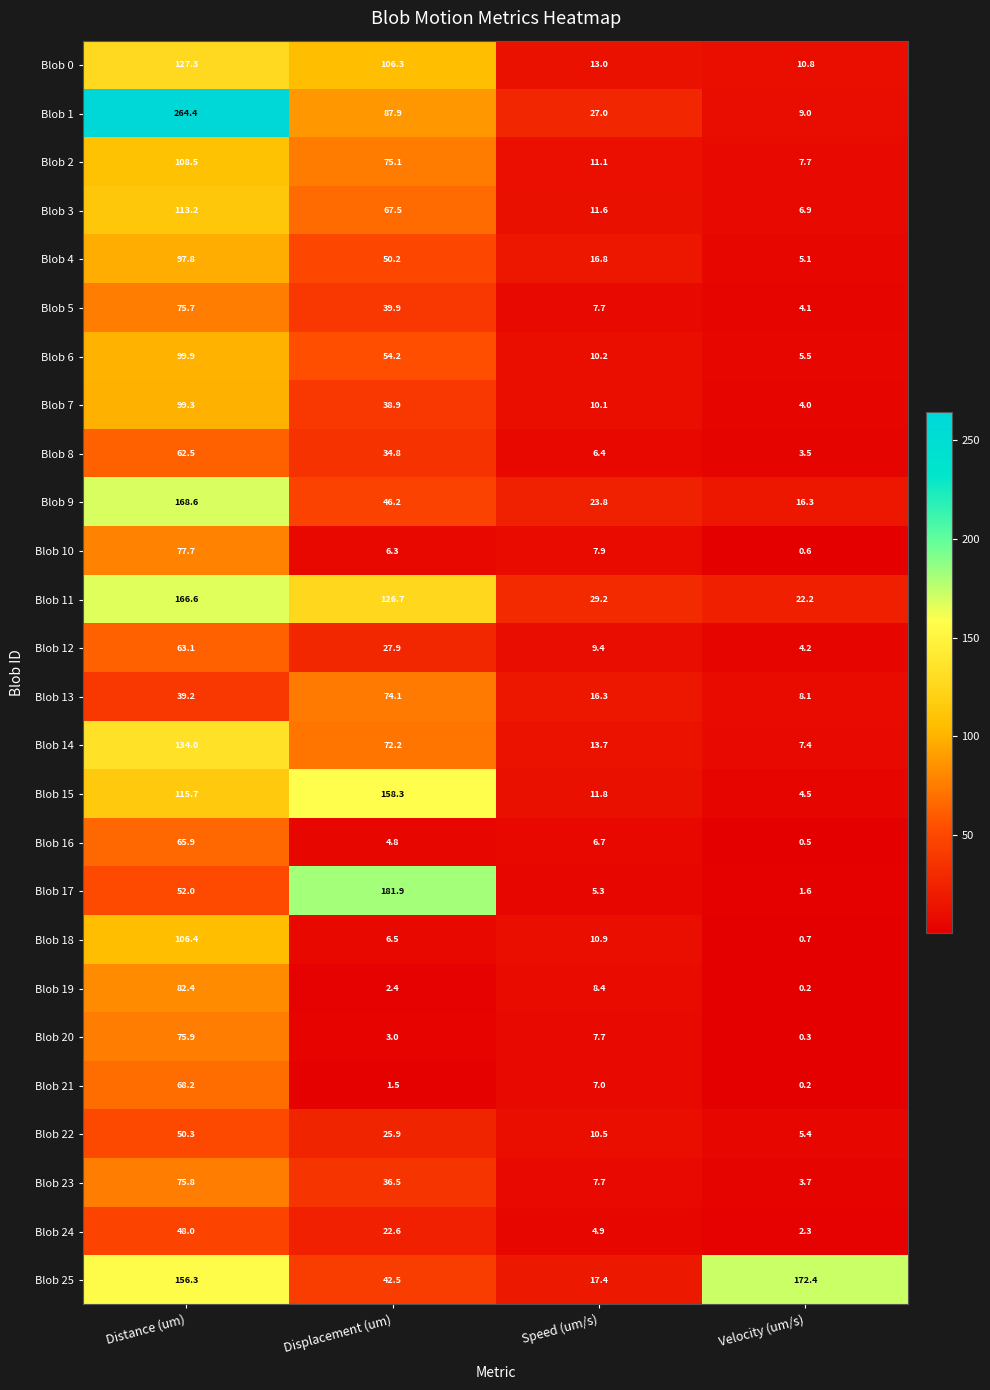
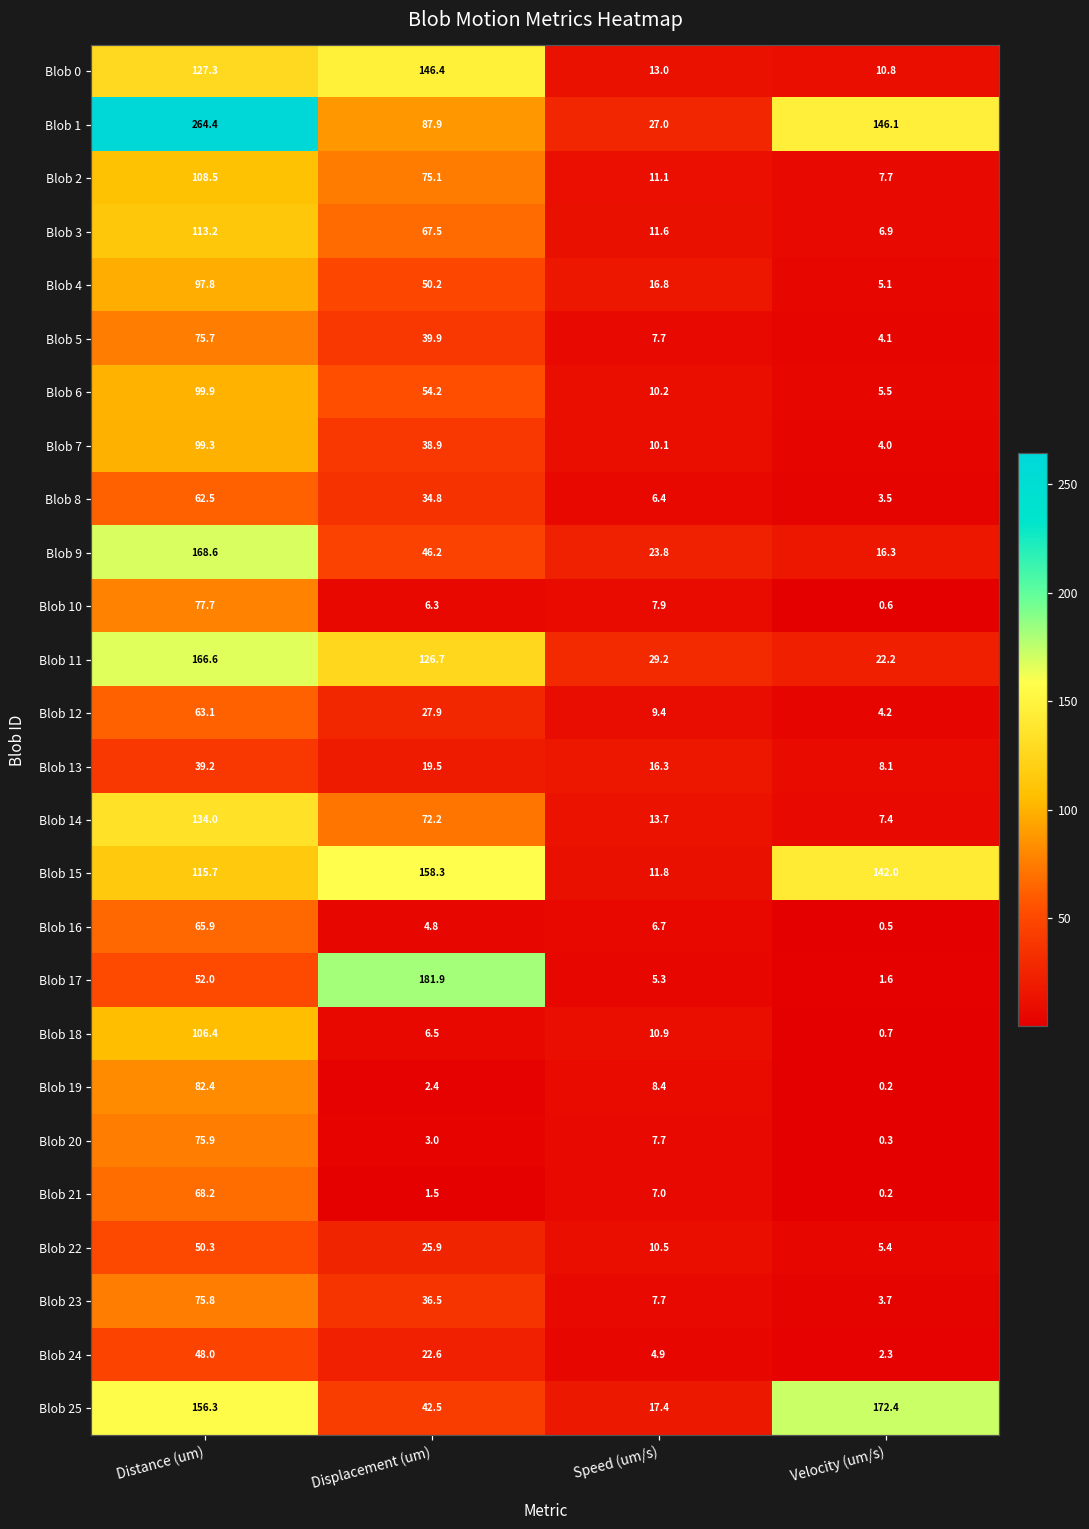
  {
    "Blob 0": {
      "Distance (um)": 127.3,
-     "Displacement (um)": 106.3,
+     "Displacement (um)": 146.4,
      "Speed (um/s)": 13.0,
      "Velocity (um/s)": 10.8
    },
    "Blob 1": {
      "Distance (um)": 264.4,
      "Displacement (um)": 87.9,
      "Speed (um/s)": 27.0,
-     "Velocity (um/s)": 9.0
+     "Velocity (um/s)": 146.1
    },
    "Blob 2": {
      "Distance (um)": 108.5,
      "Displacement (um)": 75.1,
      "Speed (um/s)": 11.1,
      "Velocity (um/s)": 7.7
    },
    "Blob 3": {
      "Distance (um)": 113.2,
      "Displacement (um)": 67.5,
      "Speed (um/s)": 11.6,
      "Velocity (um/s)": 6.9
    },
    "Blob 4": {
      "Distance (um)": 97.8,
      "Displacement (um)": 50.2,
      "Speed (um/s)": 16.8,
      "Velocity (um/s)": 5.1
    },
    "Blob 5": {
      "Distance (um)": 75.7,
      "Displacement (um)": 39.9,
      "Speed (um/s)": 7.7,
      "Velocity (um/s)": 4.1
    },
    "Blob 6": {
      "Distance (um)": 99.9,
      "Displacement (um)": 54.2,
      "Speed (um/s)": 10.2,
      "Velocity (um/s)": 5.5
    },
    "Blob 7": {
      "Distance (um)": 99.3,
      "Displacement (um)": 38.9,
      "Speed (um/s)": 10.1,
      "Velocity (um/s)": 4.0
    },
    "Blob 8": {
      "Distance (um)": 62.5,
      "Displacement (um)": 34.8,
      "Speed (um/s)": 6.4,
      "Velocity (um/s)": 3.5
    },
    "Blob 9": {
      "Distance (um)": 168.6,
      "Displacement (um)": 46.2,
      "Speed (um/s)": 23.8,
      "Velocity (um/s)": 16.3
    },
    "Blob 10": {
      "Distance (um)": 77.7,
      "Displacement (um)": 6.3,
      "Speed (um/s)": 7.9,
      "Velocity (um/s)": 0.6
    },
    "Blob 11": {
      "Distance (um)": 166.6,
      "Displacement (um)": 126.7,
      "Speed (um/s)": 29.2,
      "Velocity (um/s)": 22.2
    },
    "Blob 12": {
      "Distance (um)": 63.1,
      "Displacement (um)": 27.9,
      "Speed (um/s)": 9.4,
      "Velocity (um/s)": 4.2
    },
    "Blob 13": {
      "Distance (um)": 39.2,
-     "Displacement (um)": 74.1,
+     "Displacement (um)": 19.5,
      "Speed (um/s)": 16.3,
      "Velocity (um/s)": 8.1
    },
    "Blob 14": {
      "Distance (um)": 134.0,
      "Displacement (um)": 72.2,
      "Speed (um/s)": 13.7,
      "Velocity (um/s)": 7.4
    },
    "Blob 15": {
      "Distance (um)": 115.7,
      "Displacement (um)": 158.3,
      "Speed (um/s)": 11.8,
-     "Velocity (um/s)": 4.5
+     "Velocity (um/s)": 142.0
    },
    "Blob 16": {
      "Distance (um)": 65.9,
      "Displacement (um)": 4.8,
      "Speed (um/s)": 6.7,
      "Velocity (um/s)": 0.5
    },
    "Blob 17": {
      "Distance (um)": 52.0,
      "Displacement (um)": 181.9,
      "Speed (um/s)": 5.3,
      "Velocity (um/s)": 1.6
    },
    "Blob 18": {
      "Distance (um)": 106.4,
      "Displacement (um)": 6.5,
      "Speed (um/s)": 10.9,
      "Velocity (um/s)": 0.7
    },
    "Blob 19": {
      "Distance (um)": 82.4,
      "Displacement (um)": 2.4,
      "Speed (um/s)": 8.4,
      "Velocity (um/s)": 0.2
    },
    "Blob 20": {
      "Distance (um)": 75.9,
      "Displacement (um)": 3.0,
      "Speed (um/s)": 7.7,
      "Velocity (um/s)": 0.3
    },
    "Blob 21": {
      "Distance (um)": 68.2,
      "Displacement (um)": 1.5,
      "Speed (um/s)": 7.0,
      "Velocity (um/s)": 0.2
    },
    "Blob 22": {
      "Distance (um)": 50.3,
      "Displacement (um)": 25.9,
      "Speed (um/s)": 10.5,
      "Velocity (um/s)": 5.4
    },
    "Blob 23": {
      "Distance (um)": 75.8,
      "Displacement (um)": 36.5,
      "Speed (um/s)": 7.7,
      "Velocity (um/s)": 3.7
    },
    "Blob 24": {
      "Distance (um)": 48.0,
      "Displacement (um)": 22.6,
      "Speed (um/s)": 4.9,
      "Velocity (um/s)": 2.3
    },
    "Blob 25": {
      "Distance (um)": 156.3,
      "Displacement (um)": 42.5,
      "Speed (um/s)": 17.4,
      "Velocity (um/s)": 172.4
    }
  }
